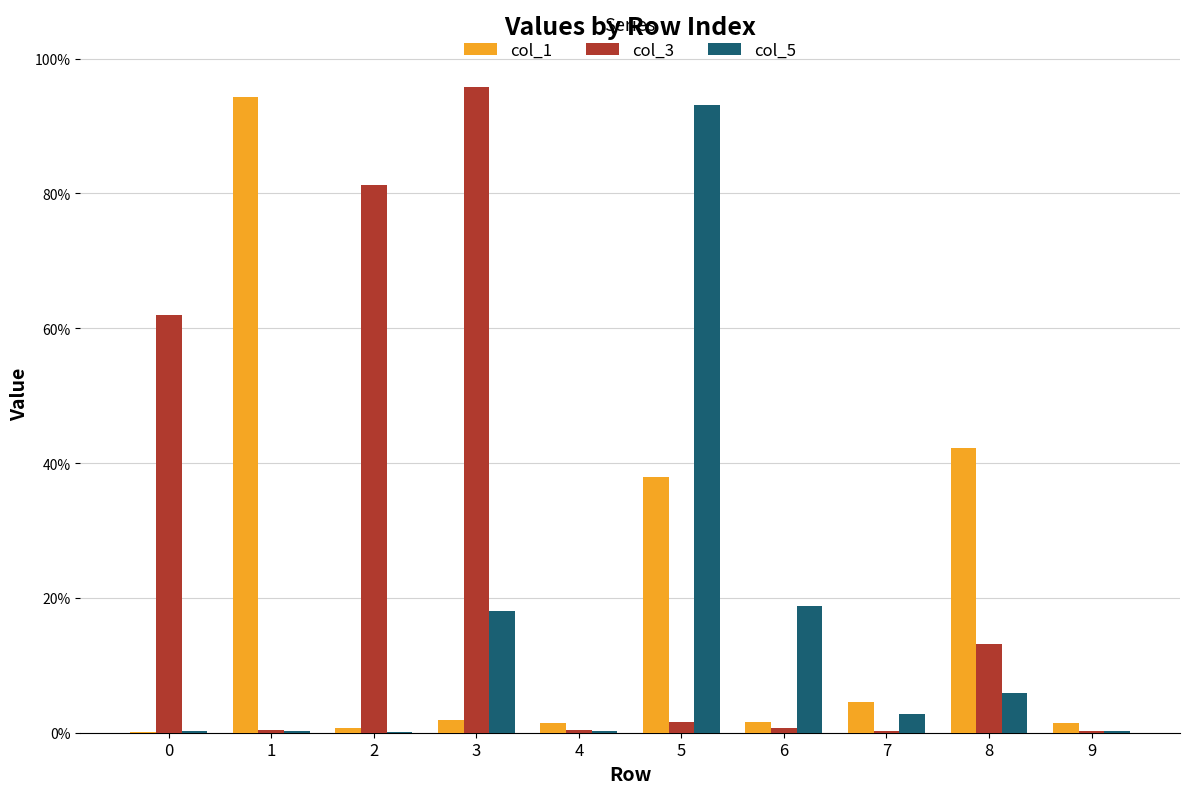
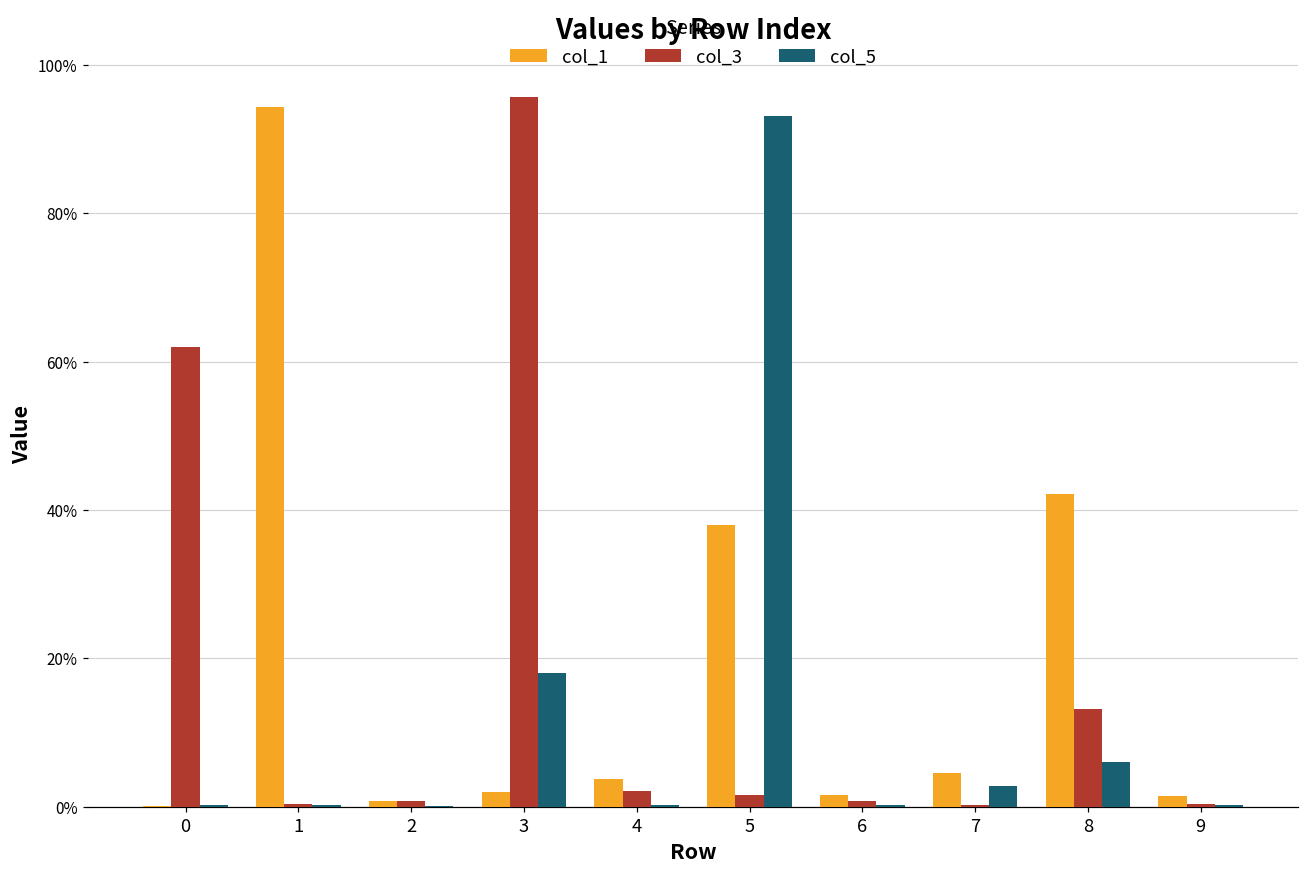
  {
    "col_1": {
      "1": "94%",
      "2": "1%",
      "3": "2%",
-     "4": "2%",
+     "4": "4%",
      "5": "38%",
      "6": "2%",
      "7": "5%",
      "8": "42%",
      "9": "1%"
    },
    "col_3": {
      "0": "62%",
-     "2": "81%",
+     "2": "1%",
      "3": "96%",
-     "4": "0%",
+     "4": "2%",
      "5": "2%",
      "6": "1%",
      "8": "13%"
    },
    "col_5": {
      "3": "18%",
      "5": "93%",
-     "6": "19%",
+     "6": "0%",
      "7": "3%",
      "8": "6%"
    }
  }
